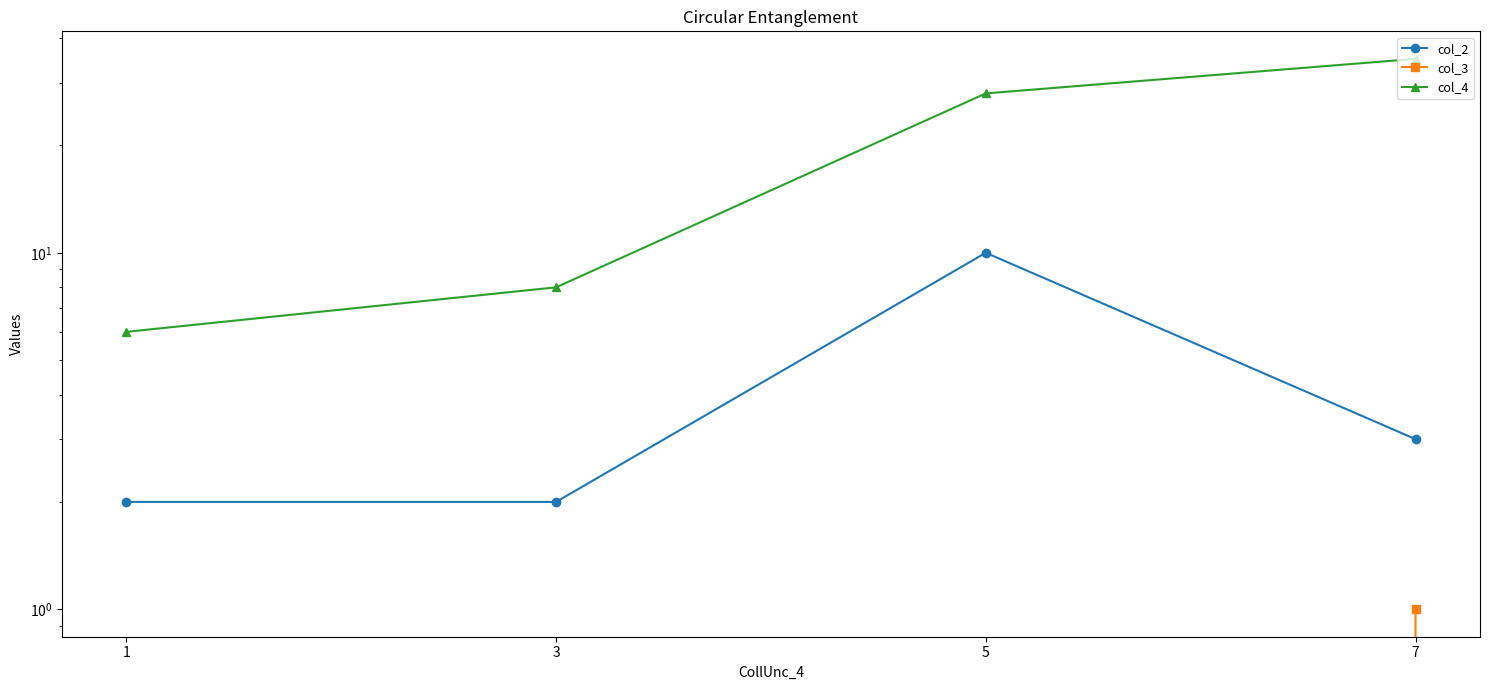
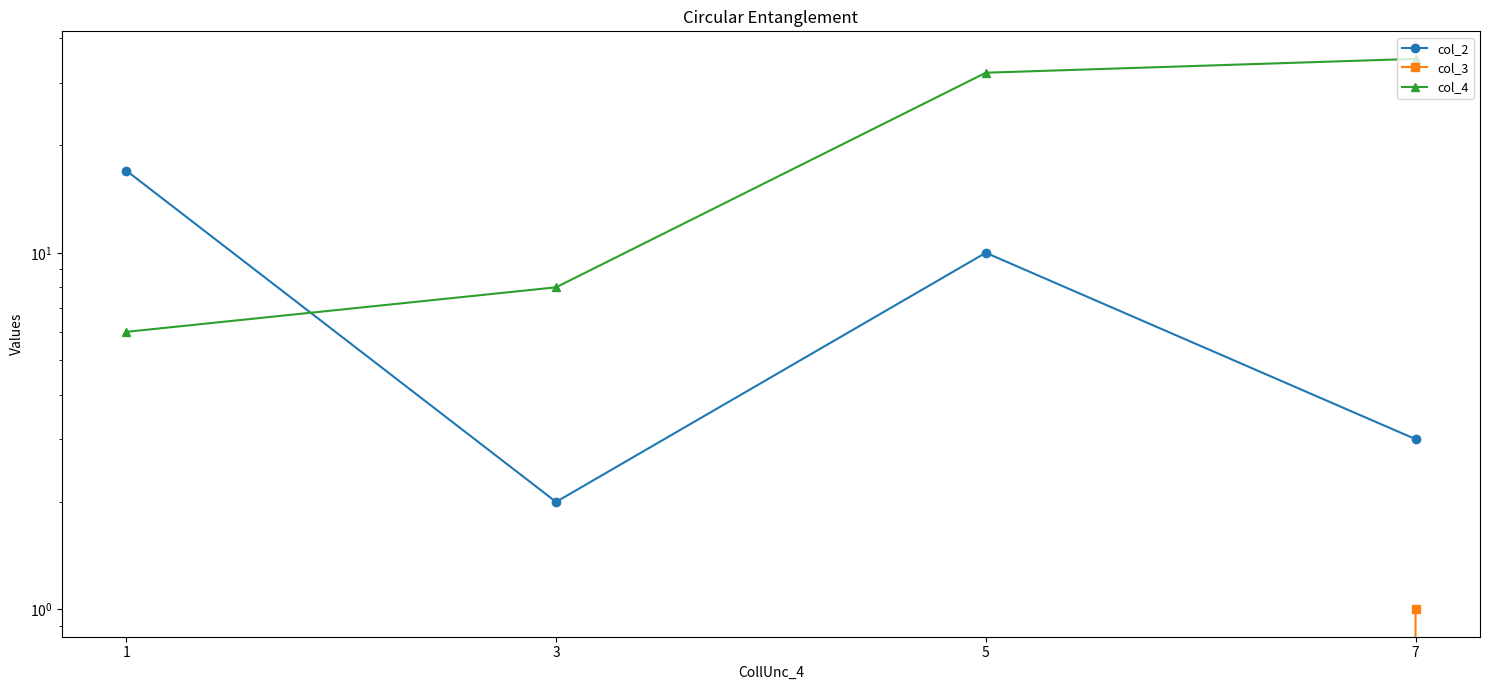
  {
    "col_2": {
-     "1": 2,
+     "1": 17,
      "3": 2,
      "5": 10,
      "7": 3
    },
    "col_3": {
      "7": 1
    },
    "col_4": {
      "1": 6,
      "3": 8,
-     "5": 28
+     "5": 32
    }
  }
